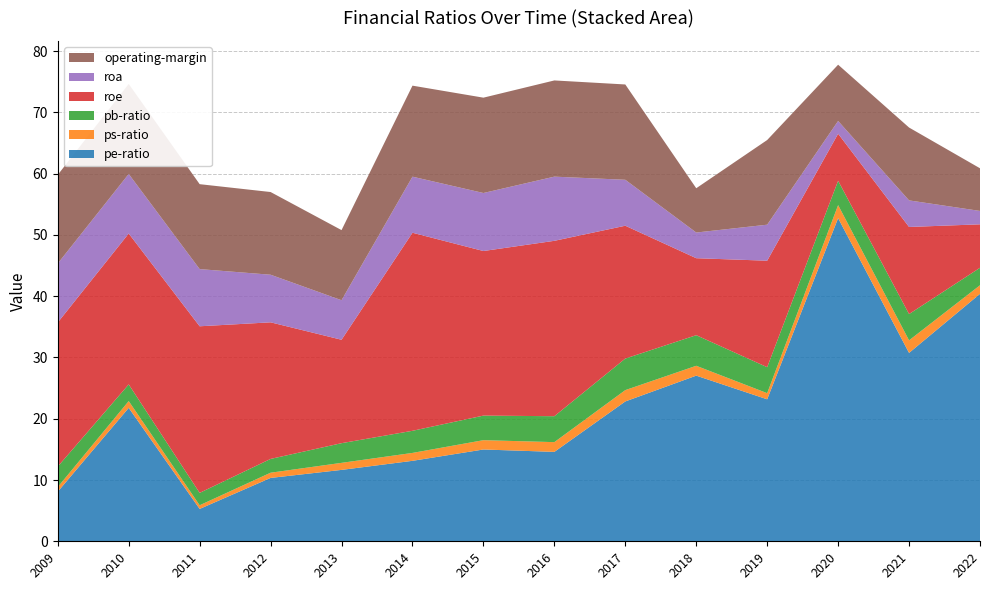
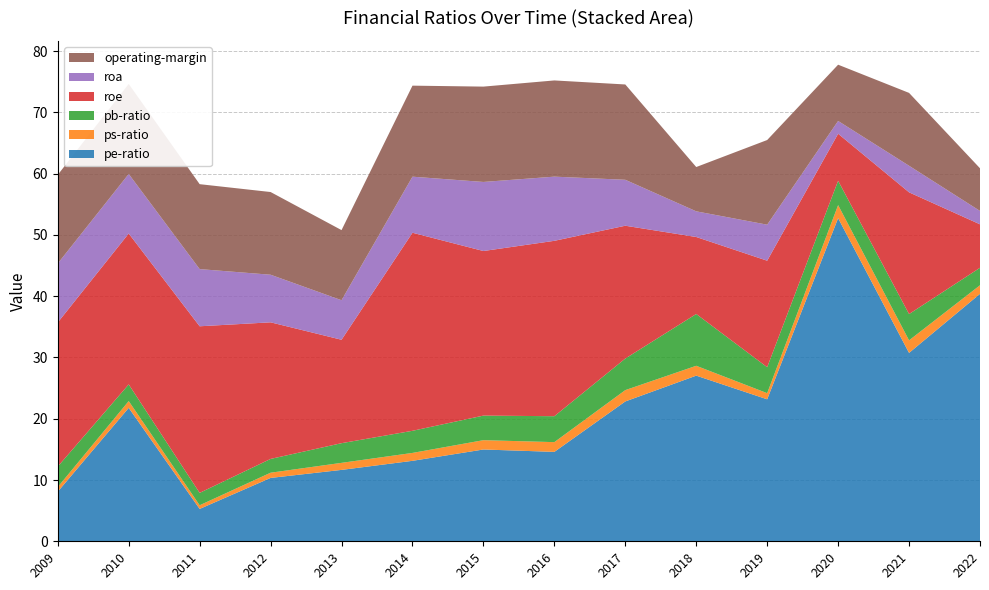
  {
    "pe-ratio": {
      "2009": 8,
      "2010": 22,
      "2011": 5,
      "2012": 10,
      "2013": 12,
      "2014": 13,
      "2015": 15,
      "2016": 15,
      "2017": 23,
      "2018": 27,
      "2019": 23,
      "2020": 53,
      "2021": 31,
      "2022": 40
    },
    "ps-ratio": {
      "2009": 1,
      "2010": 1,
      "2011": 1,
      "2012": 1,
      "2013": 1,
      "2014": 1,
      "2015": 2,
      "2016": 2,
      "2017": 2,
      "2018": 2,
      "2019": 1,
      "2020": 2,
      "2021": 2,
      "2022": 1
    },
    "pb-ratio": {
      "2009": 3,
      "2010": 3,
      "2011": 2,
      "2012": 2,
      "2013": 3,
      "2014": 4,
      "2015": 4,
      "2016": 4,
      "2017": 5,
-     "2018": 5,
+     "2018": 8,
      "2019": 4,
      "2020": 4,
      "2021": 4,
      "2022": 3
    },
    "roe": {
      "2009": 24,
      "2010": 25,
      "2011": 27,
      "2012": 22,
      "2013": 17,
      "2014": 32,
      "2015": 27,
      "2016": 29,
      "2017": 22,
      "2018": 13,
      "2019": 17,
      "2020": 8,
-     "2021": 14,
+     "2021": 20,
      "2022": 7
    },
    "roa": {
      "2009": 10,
      "2010": 10,
      "2011": 9,
      "2012": 8,
      "2013": 6,
      "2014": 9,
-     "2015": 9,
+     "2015": 11,
      "2016": 10,
      "2017": 7,
      "2018": 4,
      "2019": 6,
      "2020": 2,
      "2021": 4,
      "2022": 2
    },
    "operating-margin": {
      "2009": 14,
      "2011": 14,
      "2012": 13,
      "2013": 11,
      "2014": 15,
      "2015": 16,
      "2016": 16,
      "2017": 16,
      "2018": 7,
      "2019": 14,
      "2020": 9,
      "2021": 12,
      "2022": 7
    }
  }
